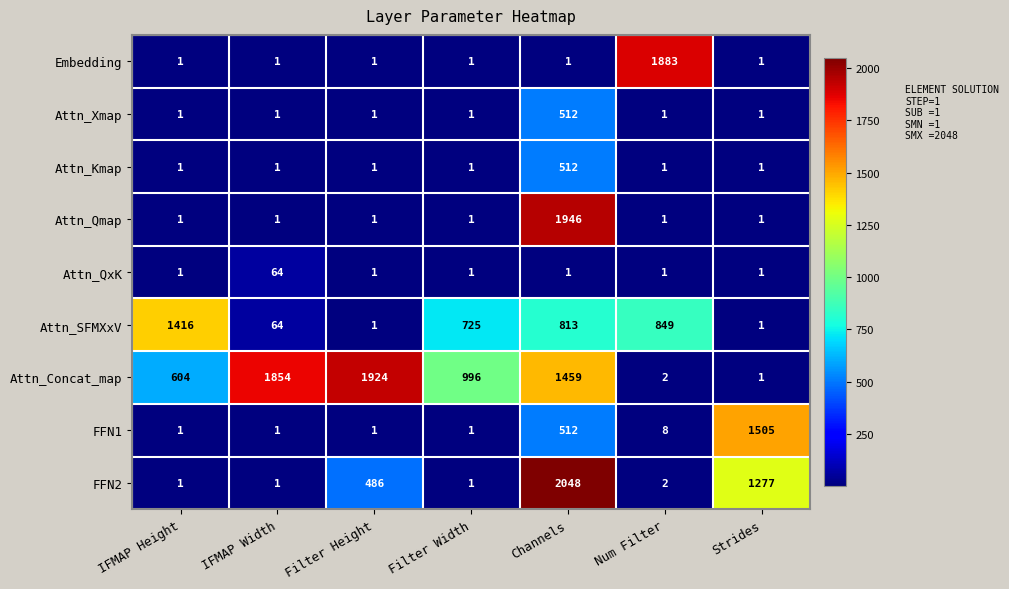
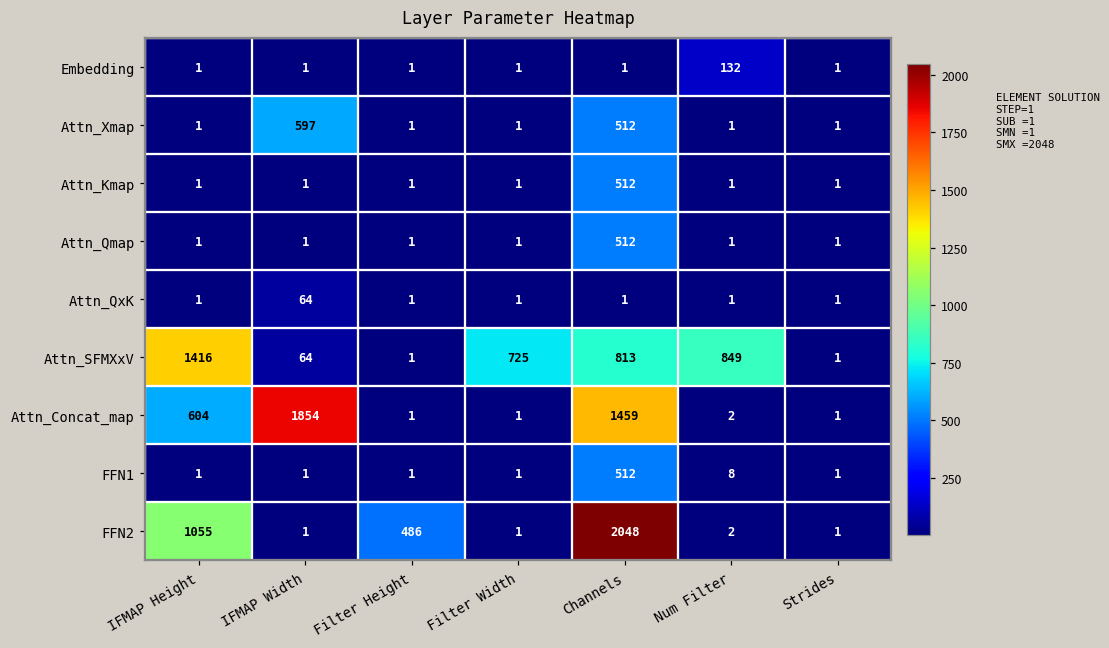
  {
    "Embedding": {
      "IFMAP Height": 1,
      "IFMAP Width": 1,
      "Filter Height": 1,
      "Filter Width": 1,
      "Channels": 1,
-     "Num Filter": 1883,
+     "Num Filter": 132,
      "Strides": 1
    },
    "Attn_Xmap": {
      "IFMAP Height": 1,
-     "IFMAP Width": 1,
+     "IFMAP Width": 597,
      "Filter Height": 1,
      "Filter Width": 1,
      "Channels": 512,
      "Num Filter": 1,
      "Strides": 1
    },
    "Attn_Kmap": {
      "IFMAP Height": 1,
      "IFMAP Width": 1,
      "Filter Height": 1,
      "Filter Width": 1,
      "Channels": 512,
      "Num Filter": 1,
      "Strides": 1
    },
    "Attn_Qmap": {
      "IFMAP Height": 1,
      "IFMAP Width": 1,
      "Filter Height": 1,
      "Filter Width": 1,
-     "Channels": 1946,
+     "Channels": 512,
      "Num Filter": 1,
      "Strides": 1
    },
    "Attn_QxK": {
      "IFMAP Height": 1,
      "IFMAP Width": 64,
      "Filter Height": 1,
      "Filter Width": 1,
      "Channels": 1,
      "Num Filter": 1,
      "Strides": 1
    },
    "Attn_SFMXxV": {
      "IFMAP Height": 1416,
      "IFMAP Width": 64,
      "Filter Height": 1,
      "Filter Width": 725,
      "Channels": 813,
      "Num Filter": 849,
      "Strides": 1
    },
    "Attn_Concat_map": {
      "IFMAP Height": 604,
      "IFMAP Width": 1854,
-     "Filter Height": 1924,
-     "Filter Width": 996,
+     "Filter Height": 1,
+     "Filter Width": 1,
      "Channels": 1459,
      "Num Filter": 2,
      "Strides": 1
    },
    "FFN1": {
      "IFMAP Height": 1,
      "IFMAP Width": 1,
      "Filter Height": 1,
      "Filter Width": 1,
      "Channels": 512,
      "Num Filter": 8,
-     "Strides": 1505
+     "Strides": 1
    },
    "FFN2": {
-     "IFMAP Height": 1,
+     "IFMAP Height": 1055,
      "IFMAP Width": 1,
      "Filter Height": 486,
      "Filter Width": 1,
      "Channels": 2048,
      "Num Filter": 2,
-     "Strides": 1277
+     "Strides": 1
    }
  }
